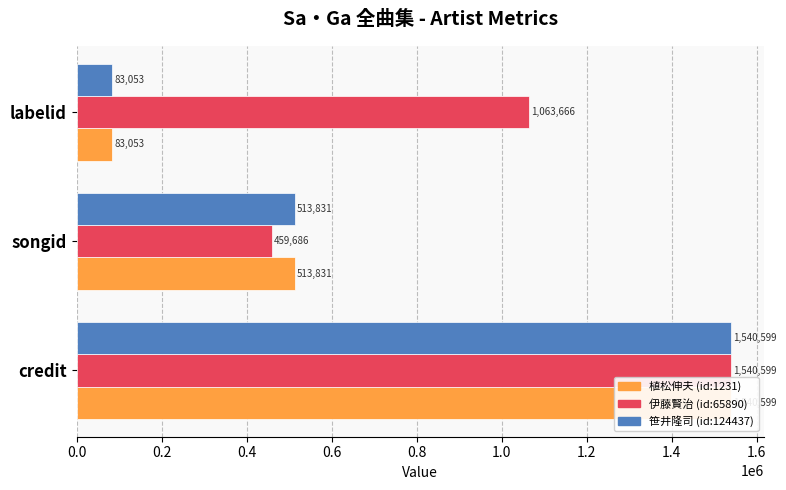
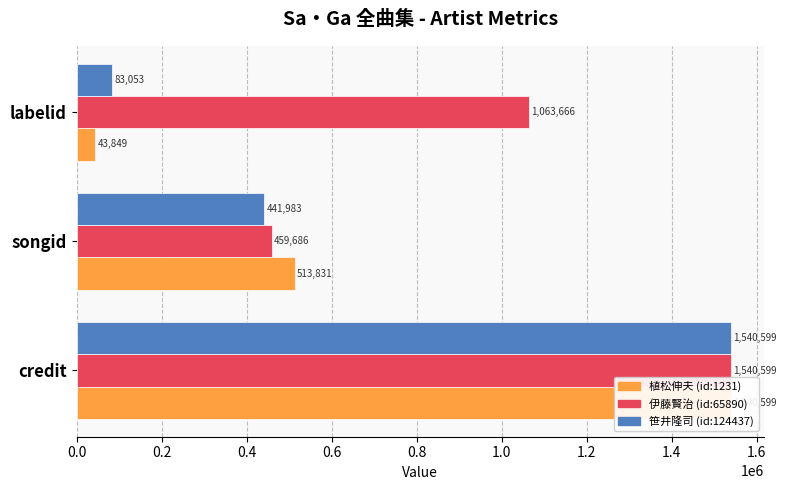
  {
    "植松伸夫 (id:1231)": {
-     "labelid": "83,053",
+     "labelid": "43,849",
      "songid": "513,831"
    },
    "伊藤賢治 (id:65890)": {
      "labelid": "1,063,666",
      "songid": "459,686",
      "credit": "1,540,599"
    },
    "笹井隆司 (id:124437)": {
      "labelid": "83,053",
-     "songid": "513,831",
+     "songid": "441,983",
      "credit": "1,540,599"
    }
  }
